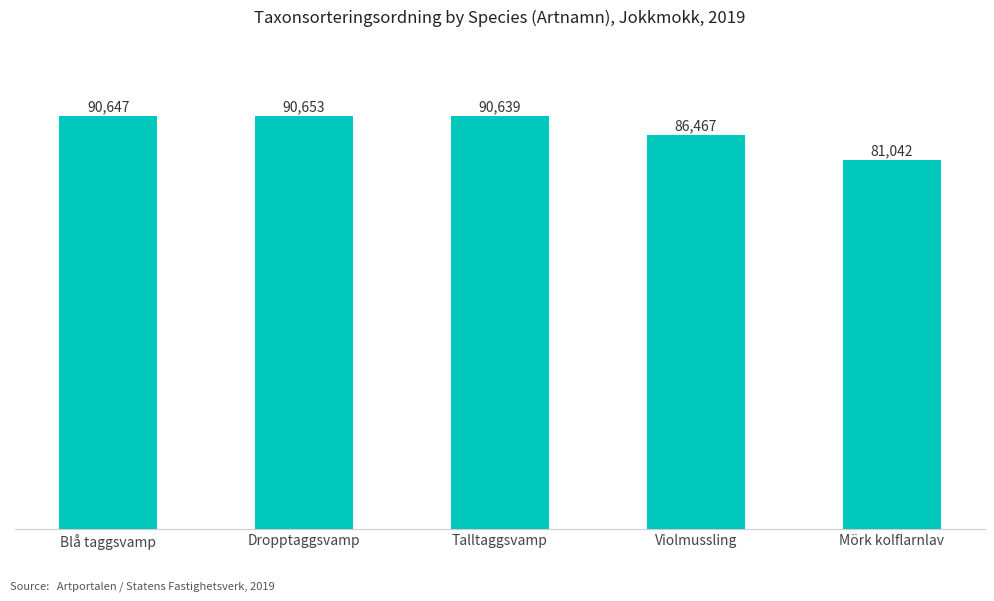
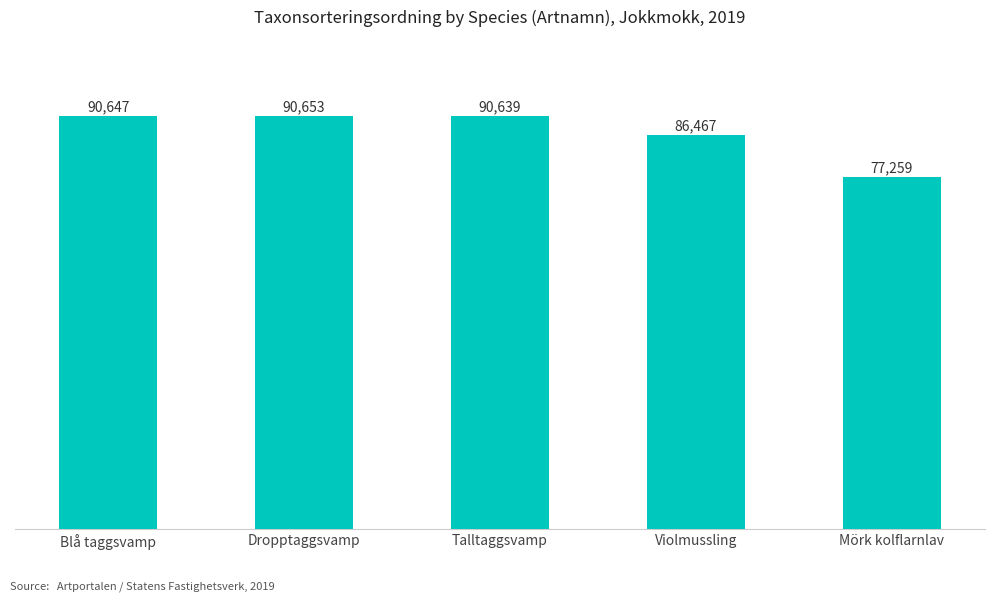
  {
    "Blå taggsvamp": "90,647",
    "Dropptaggsvamp": "90,653",
    "Talltaggsvamp": "90,639",
    "Violmussling": "86,467",
-   "Mörk kolflarnlav": "81,042"
+   "Mörk kolflarnlav": "77,259"
  }
